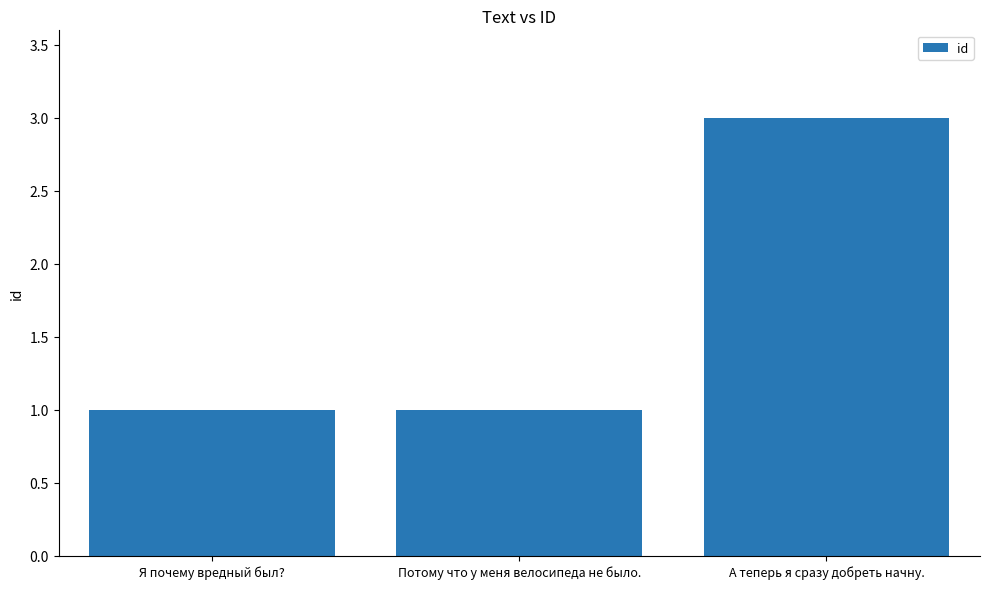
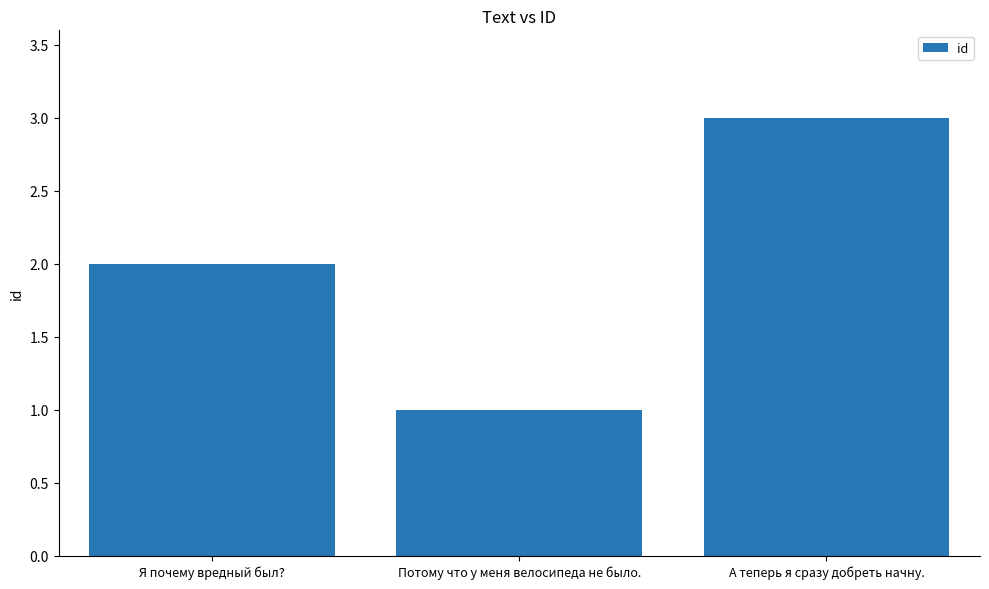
  {
-   "Я почему вредный был?": 1,
+   "Я почему вредный был?": 2,
    "Потому что у меня велосипеда не было.": 1,
    "А теперь я сразу добреть начну.": 3
  }
